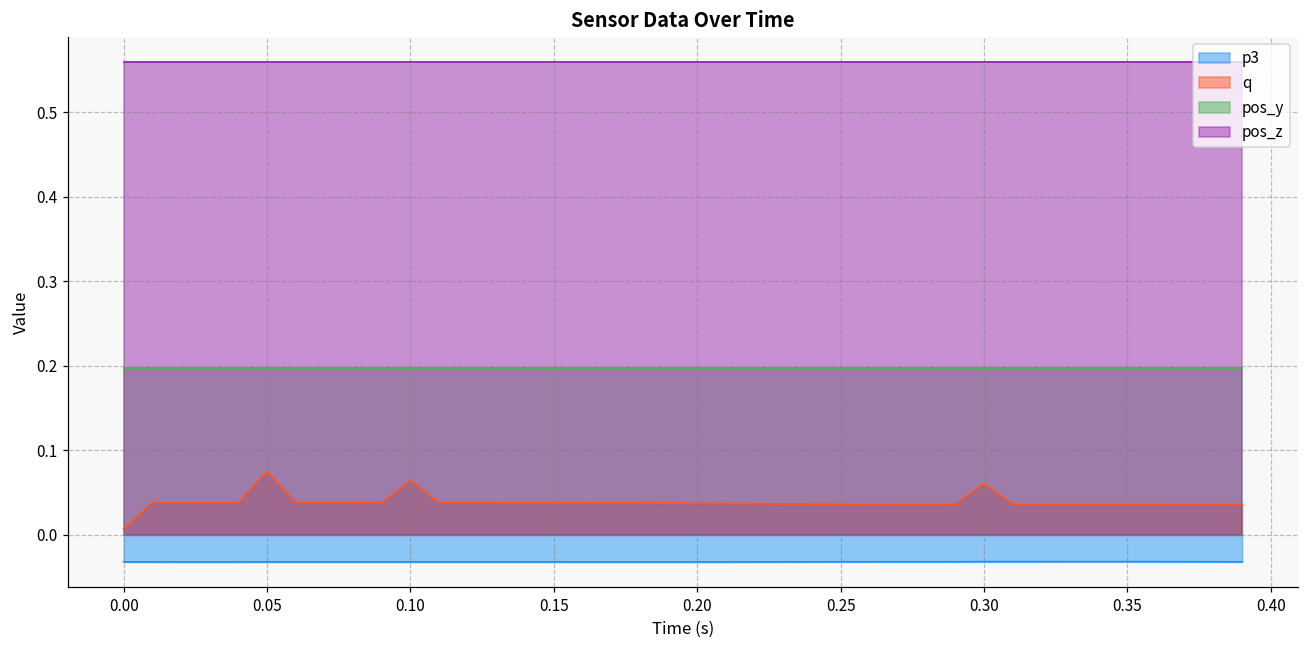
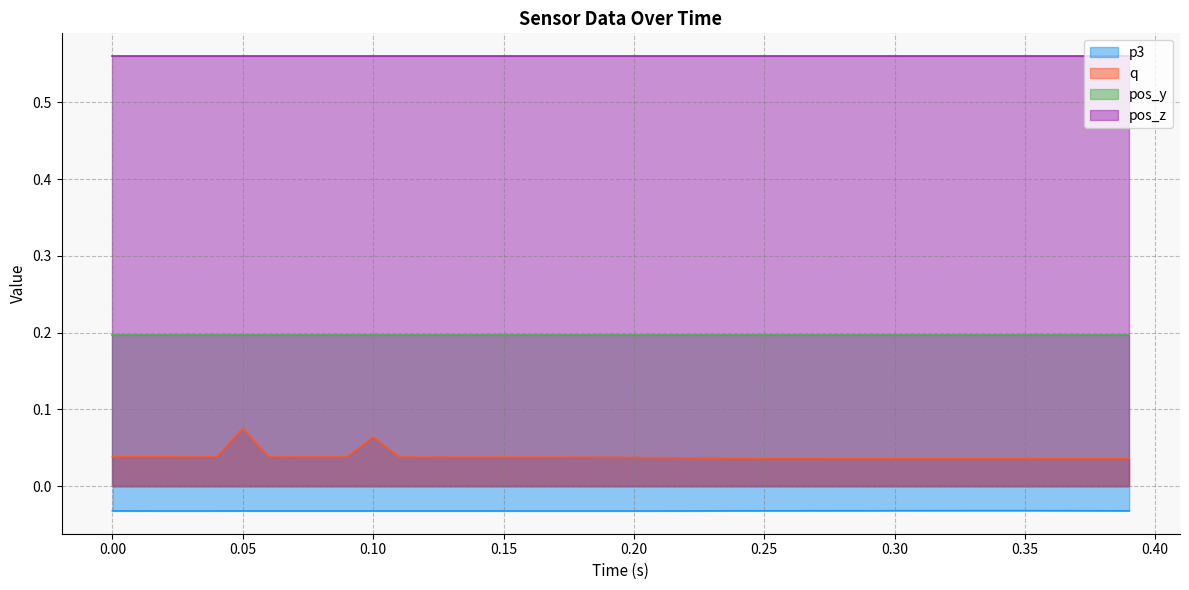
  {
    "q": {
-     "0.00": 0.01,
+     "0.00": 0.04,
      "0.05": 0.08,
      "0.10": 0.06,
      "0.15": 0.04,
      "0.20": 0.04,
      "0.25": 0.04,
-     "0.30": 0.06,
+     "0.30": 0.04,
      "0.35": 0.04
    },
    "pos_y": {
      "0.00": 0.20,
      "0.05": 0.20,
      "0.10": 0.20,
      "0.15": 0.20,
      "0.20": 0.20,
      "0.25": 0.20,
      "0.30": 0.20,
      "0.35": 0.20
    },
    "pos_z": {
      "0.00": 0.56,
      "0.05": 0.56,
      "0.10": 0.56,
      "0.15": 0.56,
      "0.20": 0.56,
      "0.25": 0.56,
      "0.30": 0.56,
      "0.35": 0.56
    }
  }
